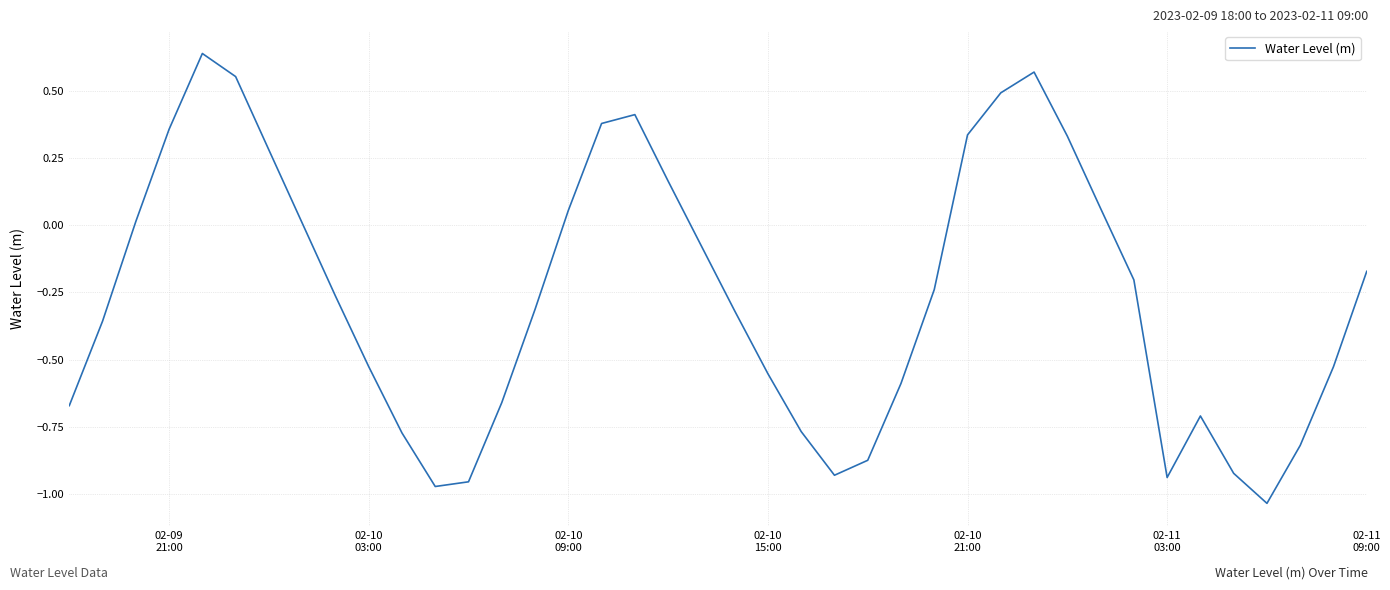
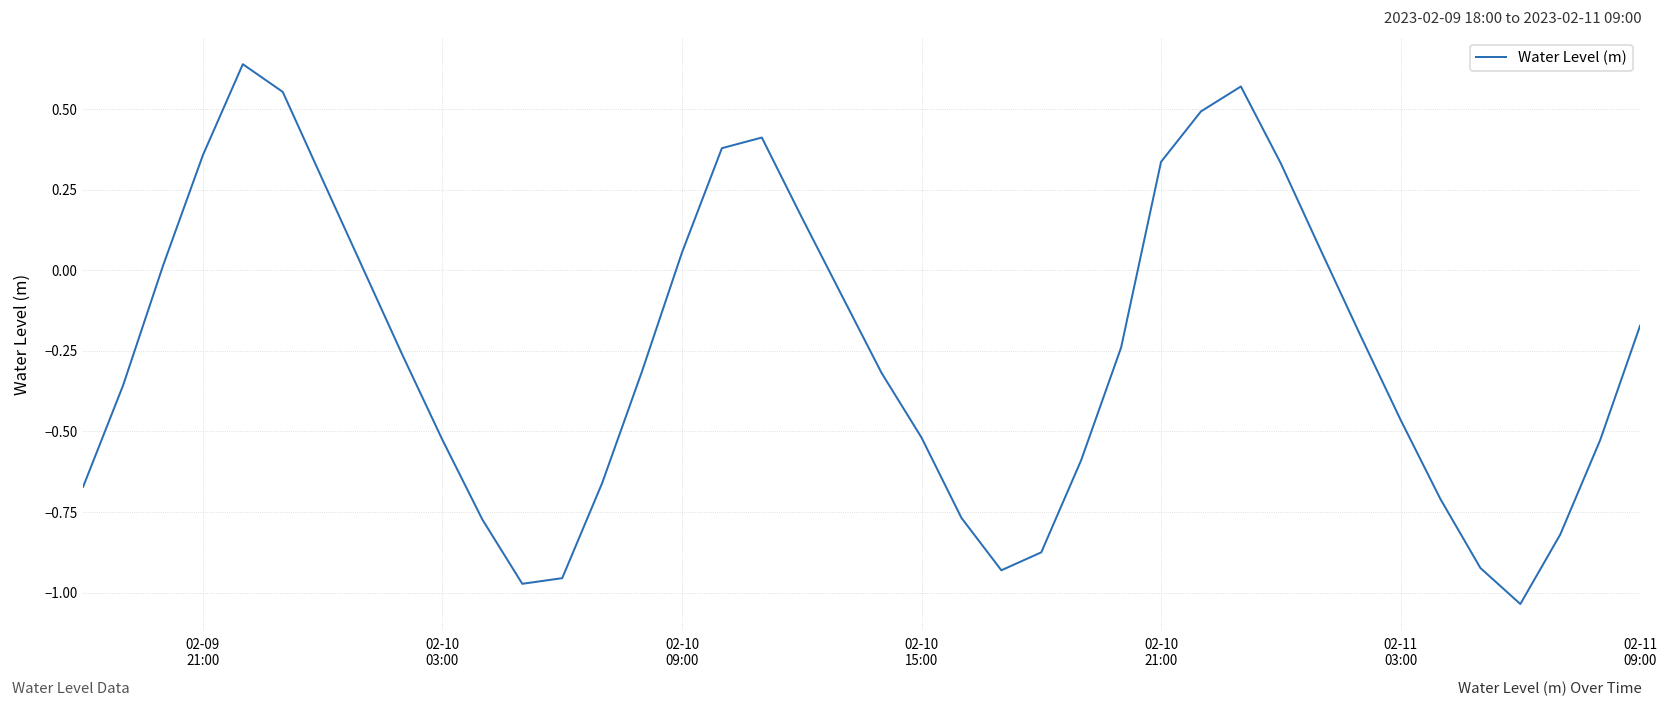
  {
    "02-09 21:00": 0.36,
    "02-10 03:00": -0.53,
    "02-10 09:00": 0.06,
-   "02-10 15:00": -0.55,
+   "02-10 15:00": -0.52,
    "02-10 21:00": 0.34,
-   "02-11 03:00": -0.94,
+   "02-11 03:00": -0.46,
    "02-11 09:00": -0.17
  }
